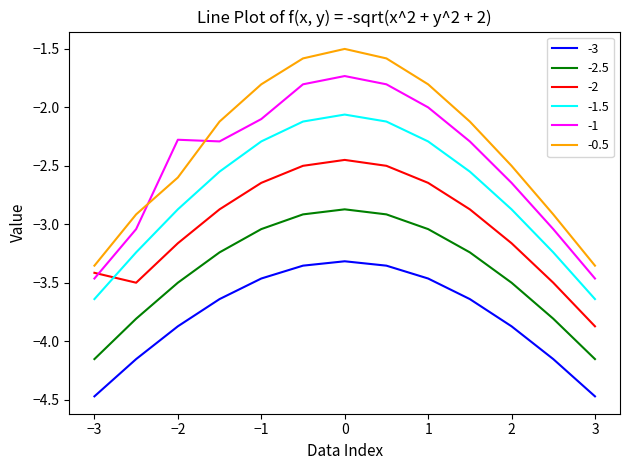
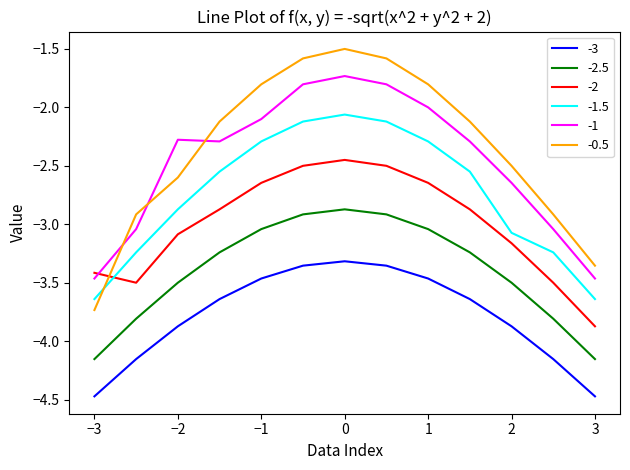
  {
    "-3": {
      "−3": -4.47,
      "−2": -3.87,
      "−1": -3.46,
      "0": -3.32,
      "1": -3.46,
      "2": -3.87,
      "3": -4.47
    },
    "-2.5": {
      "−3": -4.15,
      "−2": -3.50,
      "−1": -3.04,
      "0": -2.87,
      "1": -3.04,
      "2": -3.50,
      "3": -4.15
    },
    "-2": {
      "−3": -3.42,
-     "−2": -3.16,
+     "−2": -3.09,
      "−1": -2.65,
      "0": -2.45,
      "1": -2.65,
      "2": -3.16,
      "3": -3.87
    },
    "-1.5": {
      "−3": -3.64,
      "−2": -2.87,
      "−1": -2.29,
      "0": -2.06,
      "1": -2.29,
-     "2": -2.87,
+     "2": -3.07,
      "3": -3.64
    },
    "-1": {
      "−3": -3.46,
      "−2": -2.28,
      "−1": -2.10,
      "0": -1.73,
      "1": -2.00,
      "2": -2.65,
      "3": -3.46
    },
    "-0.5": {
-     "−3": -3.35,
+     "−3": -3.73,
      "−2": -2.60,
      "−1": -1.80,
      "0": -1.50,
      "1": -1.80,
      "2": -2.50,
      "3": -3.35
    }
  }
